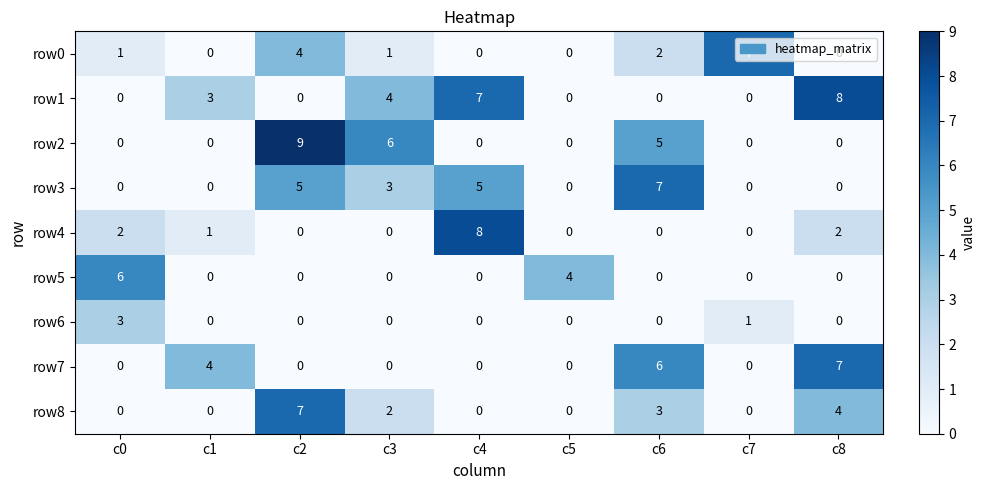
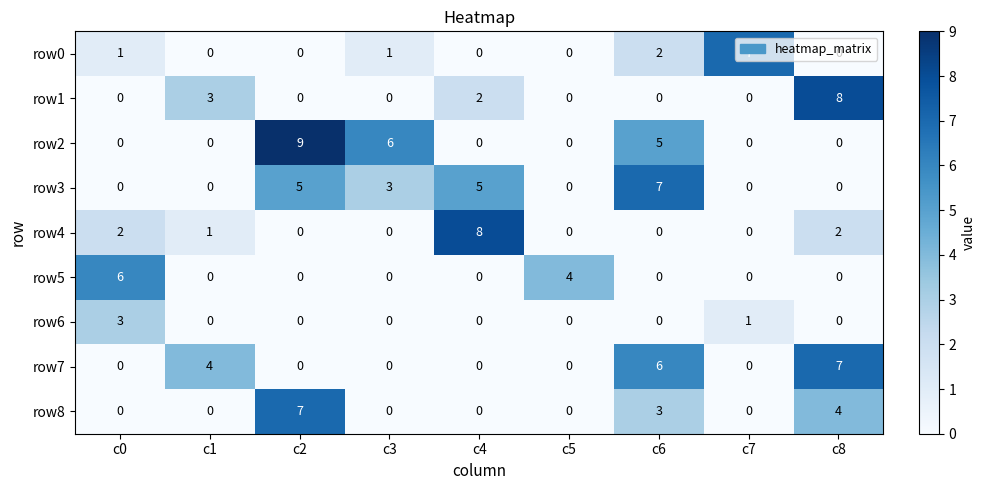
  {
    "row0": {
      "c0": 1,
      "c1": 0,
-     "c2": 4,
+     "c2": 0,
      "c3": 1,
      "c4": 0,
      "c5": 0,
      "c6": 2
    },
    "row1": {
      "c0": 0,
      "c1": 3,
      "c2": 0,
-     "c3": 4,
-     "c4": 7,
+     "c3": 0,
+     "c4": 2,
      "c5": 0,
      "c6": 0,
      "c7": 0,
      "c8": 8
    },
    "row2": {
      "c0": 0,
      "c1": 0,
      "c2": 9,
      "c3": 6,
      "c4": 0,
      "c5": 0,
      "c6": 5,
      "c7": 0,
      "c8": 0
    },
    "row3": {
      "c0": 0,
      "c1": 0,
      "c2": 5,
      "c3": 3,
      "c4": 5,
      "c5": 0,
      "c6": 7,
      "c7": 0,
      "c8": 0
    },
    "row4": {
      "c0": 2,
      "c1": 1,
      "c2": 0,
      "c3": 0,
      "c4": 8,
      "c5": 0,
      "c6": 0,
      "c7": 0,
      "c8": 2
    },
    "row5": {
      "c0": 6,
      "c1": 0,
      "c2": 0,
      "c3": 0,
      "c4": 0,
      "c5": 4,
      "c6": 0,
      "c7": 0,
      "c8": 0
    },
    "row6": {
      "c0": 3,
      "c1": 0,
      "c2": 0,
      "c3": 0,
      "c4": 0,
      "c5": 0,
      "c6": 0,
      "c7": 1,
      "c8": 0
    },
    "row7": {
      "c0": 0,
      "c1": 4,
      "c2": 0,
      "c3": 0,
      "c4": 0,
      "c5": 0,
      "c6": 6,
      "c7": 0,
      "c8": 7
    },
    "row8": {
      "c0": 0,
      "c1": 0,
      "c2": 7,
-     "c3": 2,
+     "c3": 0,
      "c4": 0,
      "c5": 0,
      "c6": 3,
      "c7": 0,
      "c8": 4
    }
  }
